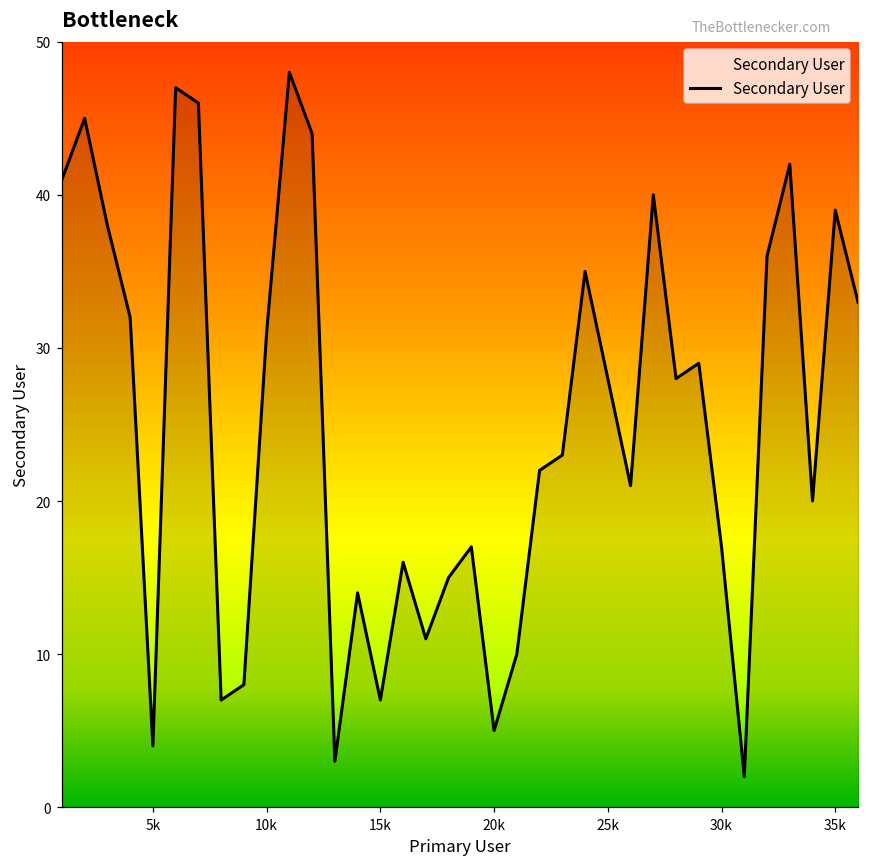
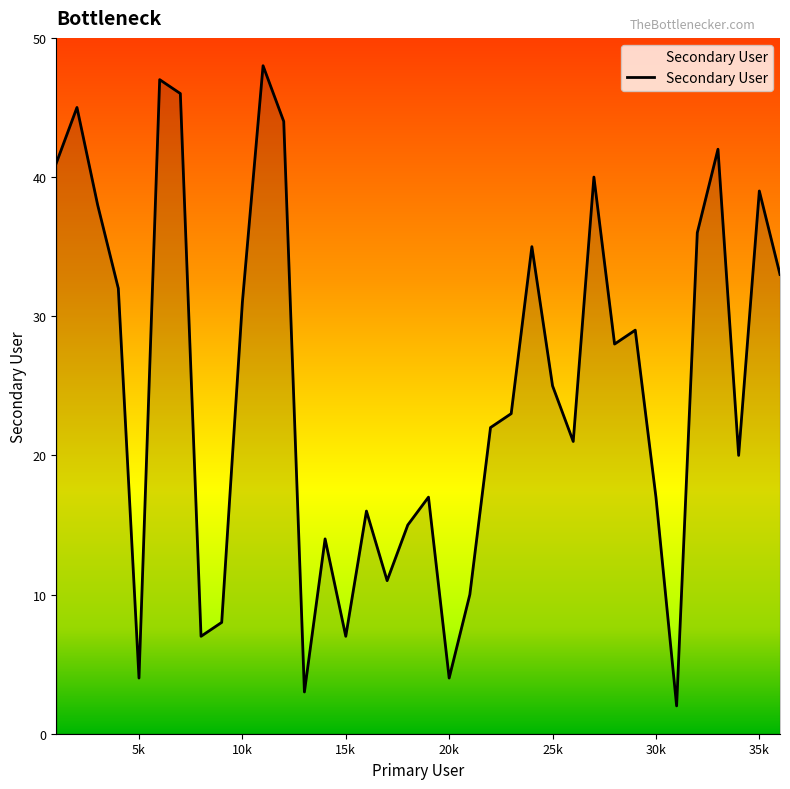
  {
    "5k": 4,
    "10k": 31,
    "15k": 7,
-   "20k": 5,
-   "25k": 28,
+   "20k": 4,
+   "25k": 25,
    "30k": 17,
    "35k": 39
  }
